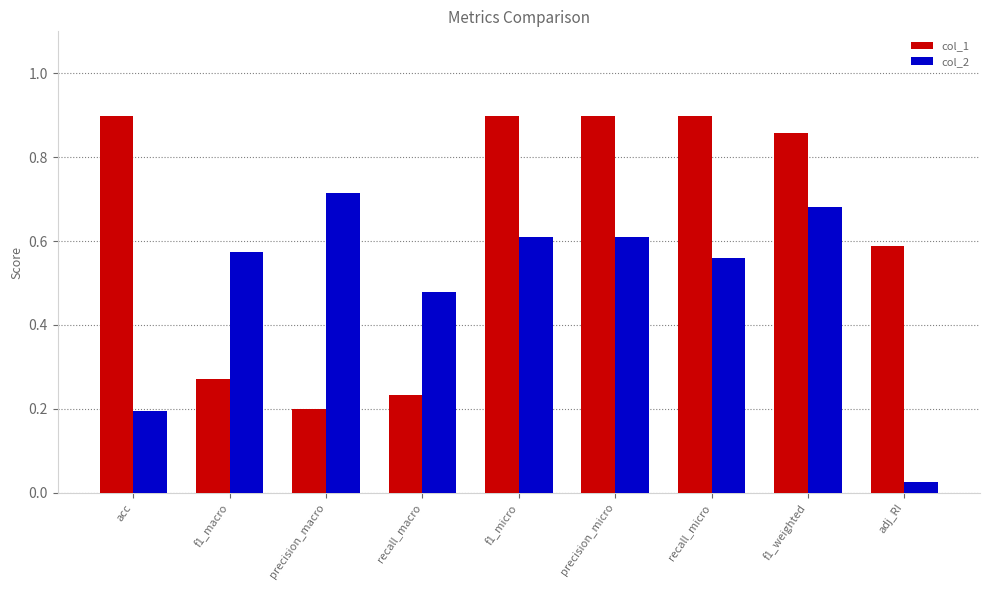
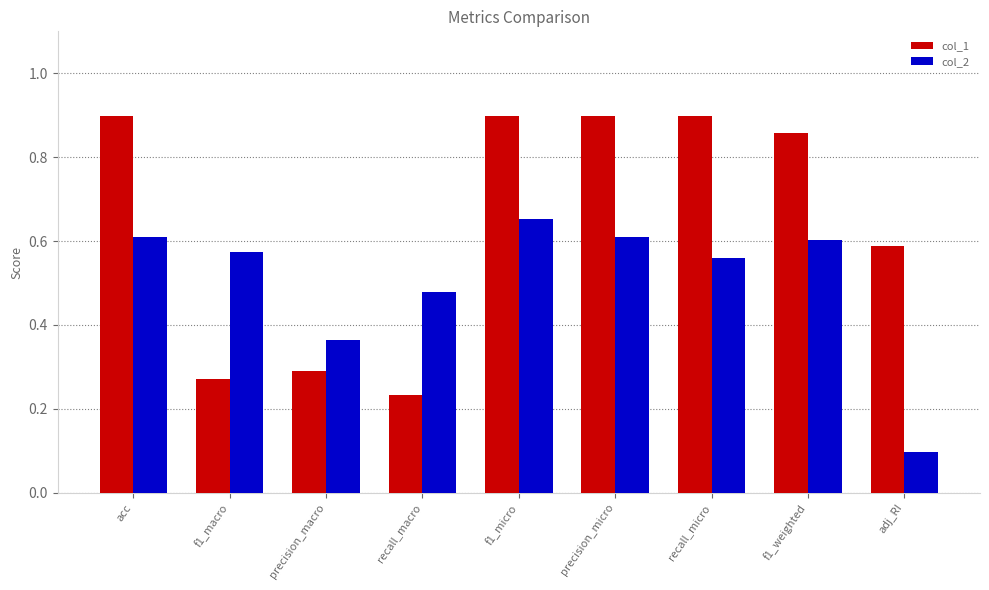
  {
    "col_1": {
      "acc": 0.90,
      "f1_macro": 0.27,
-     "precision_macro": 0.20,
+     "precision_macro": 0.29,
      "recall_macro": 0.23,
      "f1_micro": 0.90,
      "precision_micro": 0.90,
      "recall_micro": 0.90,
      "f1_weighted": 0.86,
      "adj_RI": 0.59
    },
    "col_2": {
-     "acc": 0.20,
+     "acc": 0.61,
      "f1_macro": 0.57,
-     "precision_macro": 0.71,
+     "precision_macro": 0.36,
      "recall_macro": 0.48,
-     "f1_micro": 0.61,
+     "f1_micro": 0.65,
      "precision_micro": 0.61,
      "recall_micro": 0.56,
-     "f1_weighted": 0.68,
-     "adj_RI": 0.03
+     "f1_weighted": 0.60,
+     "adj_RI": 0.10
    }
  }
